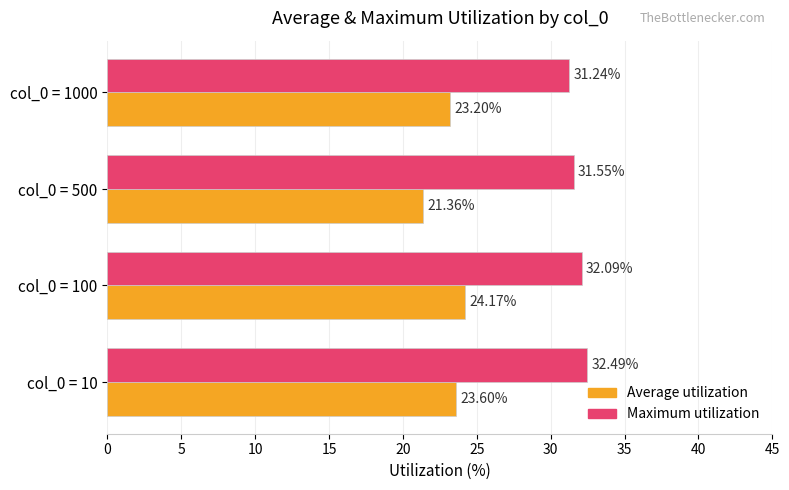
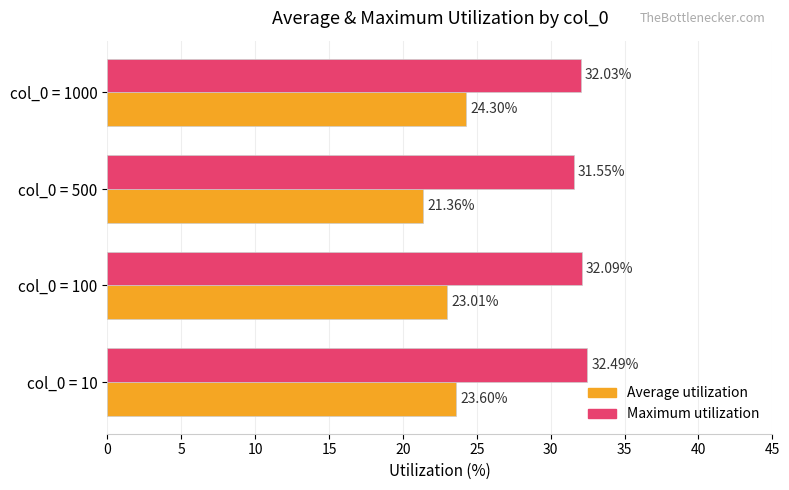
  {
    "Average utilization": {
-     "col_0 = 1000": "23.20%",
+     "col_0 = 1000": "24.30%",
      "col_0 = 500": "21.36%",
-     "col_0 = 100": "24.17%",
+     "col_0 = 100": "23.01%",
      "col_0 = 10": "23.60%"
    },
    "Maximum utilization": {
-     "col_0 = 1000": "31.24%",
+     "col_0 = 1000": "32.03%",
      "col_0 = 500": "31.55%",
      "col_0 = 100": "32.09%",
      "col_0 = 10": "32.49%"
    }
  }
